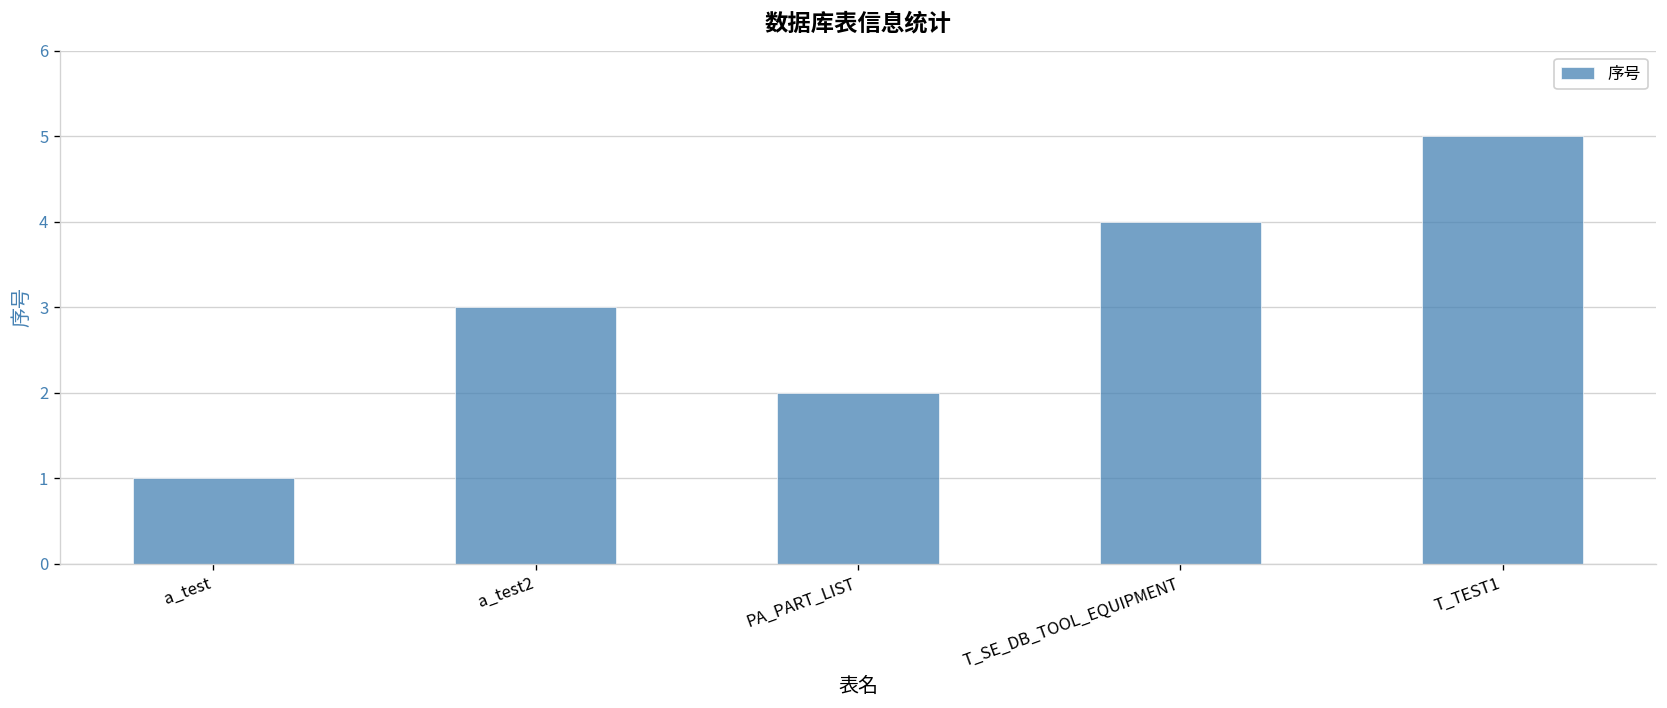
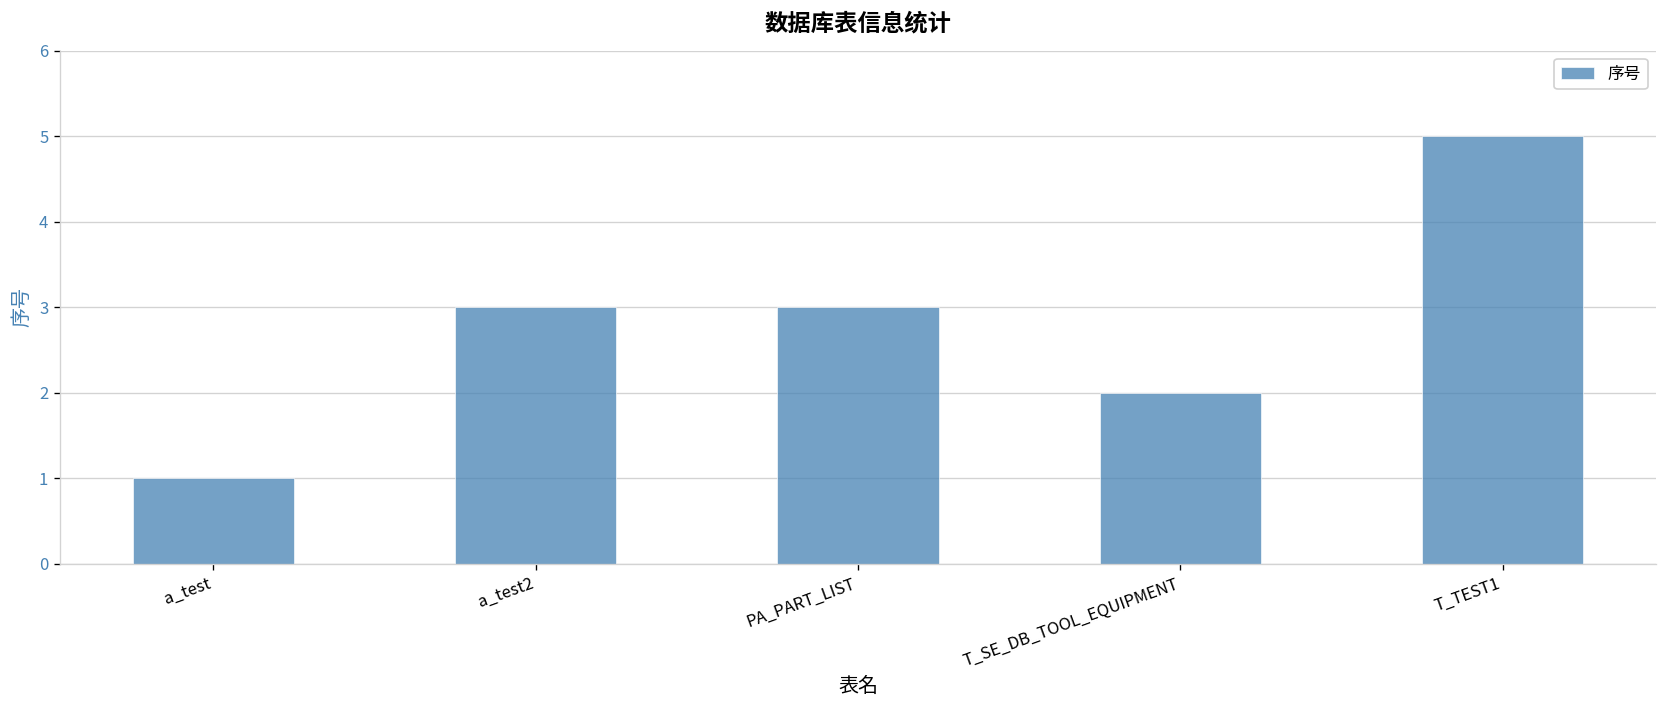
  {
    "a_test": 1,
    "a_test2": 3,
-   "PA_PART_LIST": 2,
-   "T_SE_DB_TOOL_EQUIPMENT": 4,
+   "PA_PART_LIST": 3,
+   "T_SE_DB_TOOL_EQUIPMENT": 2,
    "T_TEST1": 5
  }
